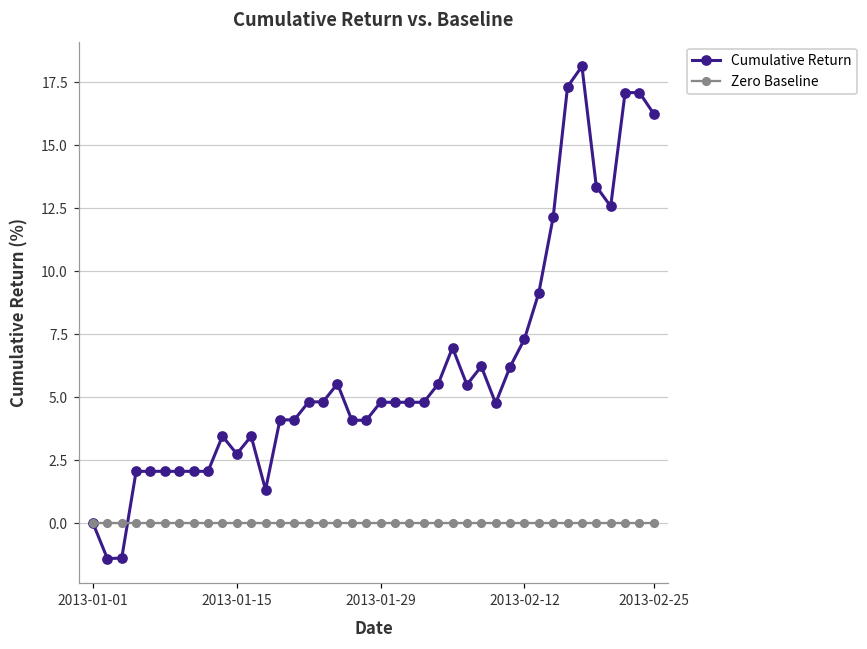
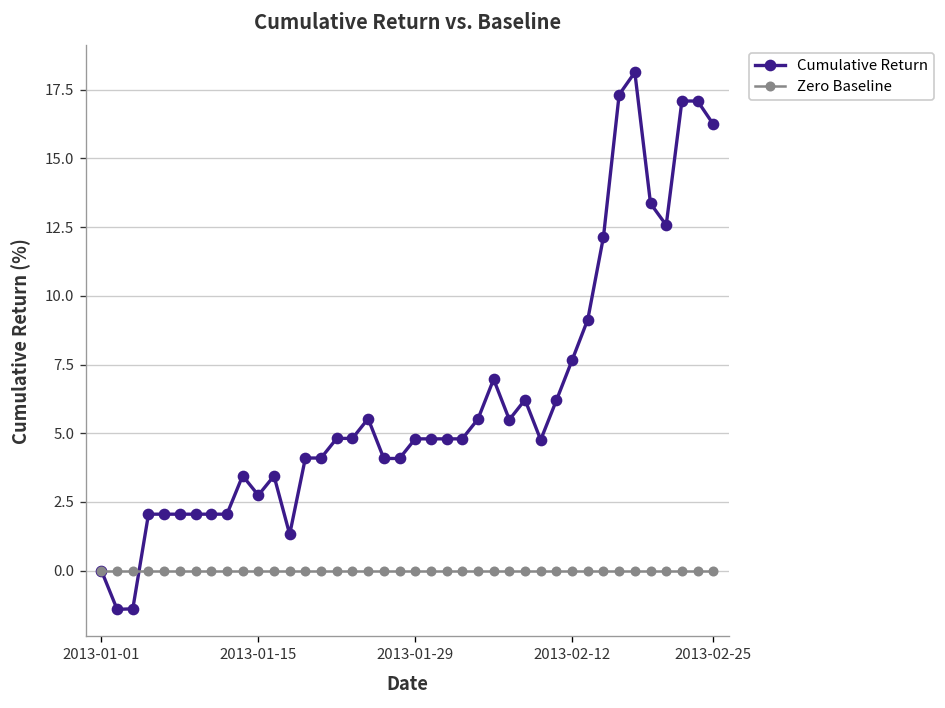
  {
    "Cumulative Return": {
      "2013-01-15": 2.7,
      "2013-01-29": 4.8,
-     "2013-02-12": 7.3,
+     "2013-02-12": 7.7,
      "2013-02-25": 16.2
    },
    "Zero Baseline": {
      "2013-01-15": 0.0,
      "2013-01-29": 0.0,
      "2013-02-12": 0.0,
      "2013-02-25": 0.0
    }
  }
